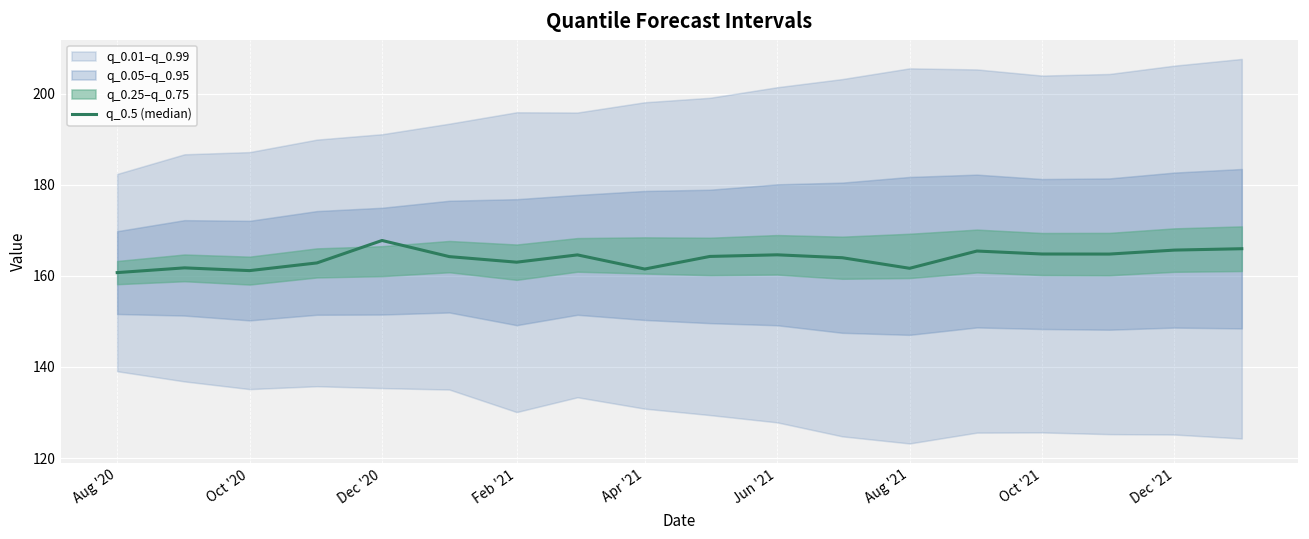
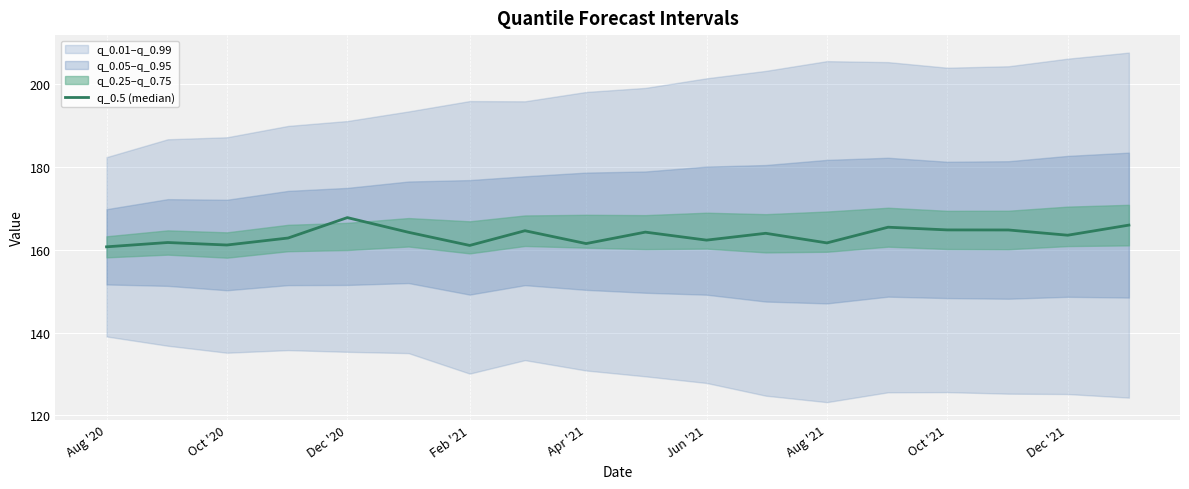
  {
    "q_0.5 (median)": {
      "Aug '20": 161,
      "Oct '20": 161,
      "Dec '20": 168,
-     "Feb '21": 163,
+     "Feb '21": 161,
      "Apr '21": 162,
-     "Jun '21": 165,
+     "Jun '21": 162,
      "Aug '21": 162,
      "Oct '21": 165,
-     "Dec '21": 166
+     "Dec '21": 164
    }
  }
